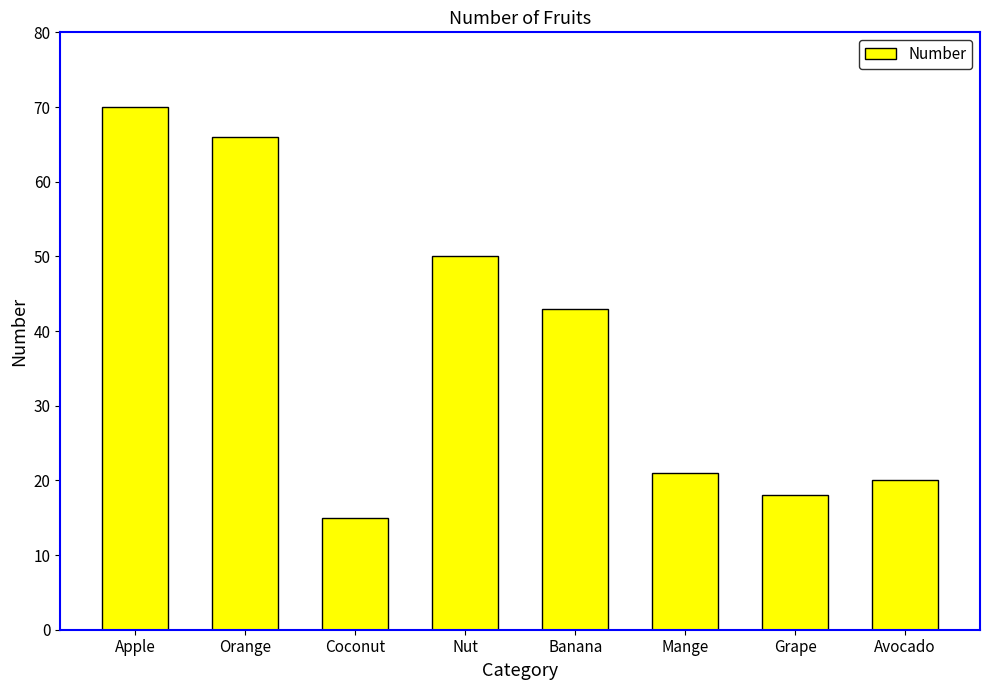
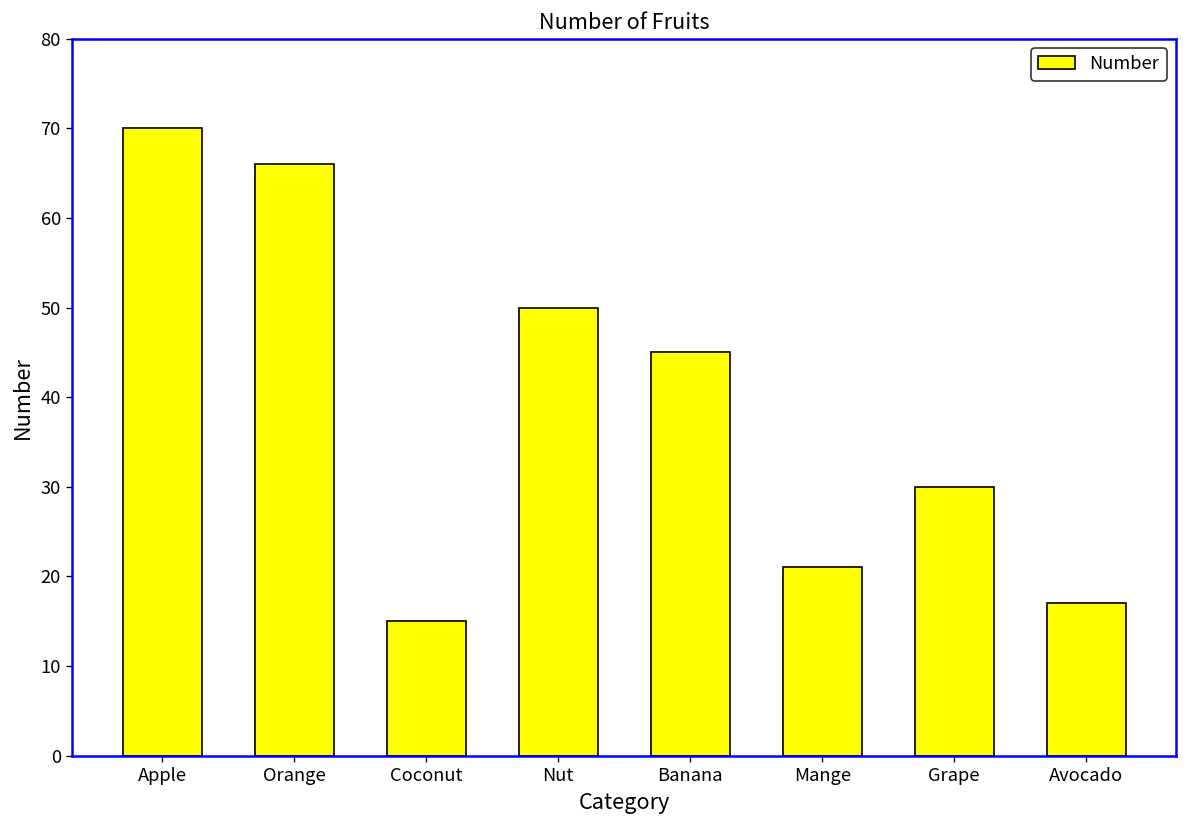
  {
    "Apple": 70,
    "Orange": 66,
    "Coconut": 15,
    "Nut": 50,
-   "Banana": 43,
+   "Banana": 45,
    "Mange": 21,
-   "Grape": 18,
-   "Avocado": 20
+   "Grape": 30,
+   "Avocado": 17
  }
